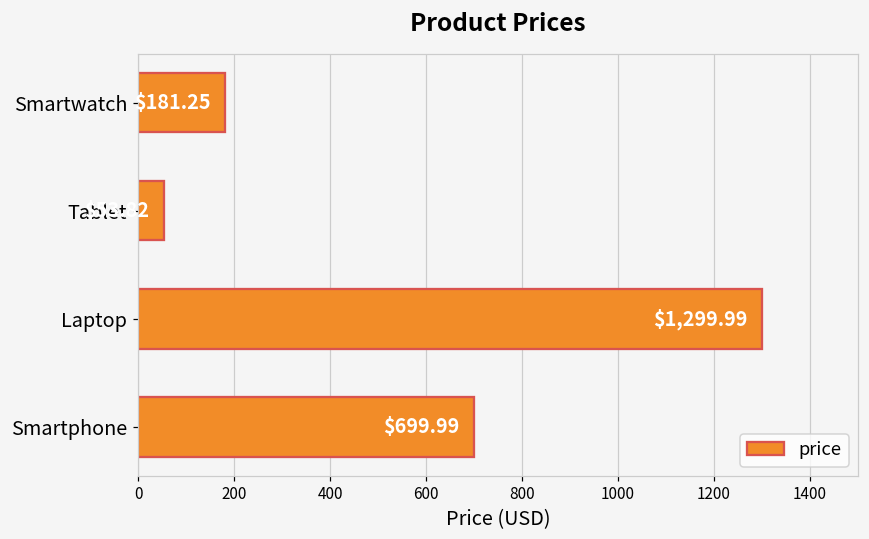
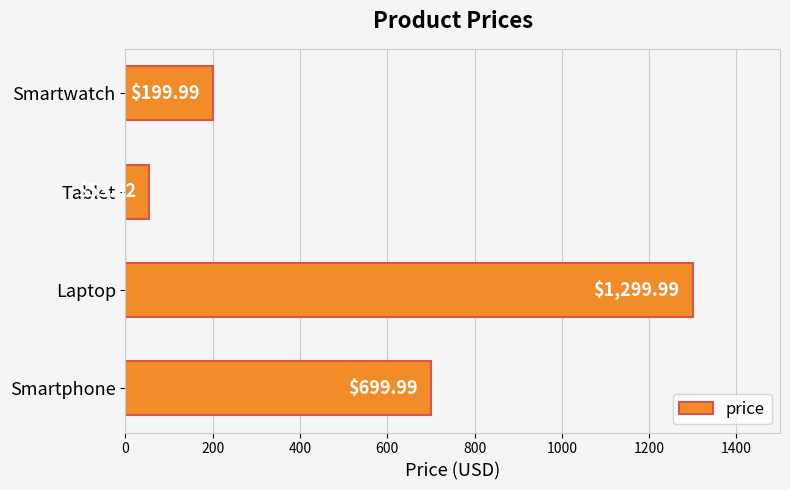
  {
-   "Smartwatch": "$181.25",
+   "Smartwatch": "$199.99",
    "Laptop": "$1,299.99",
    "Smartphone": "$699.99"
  }
